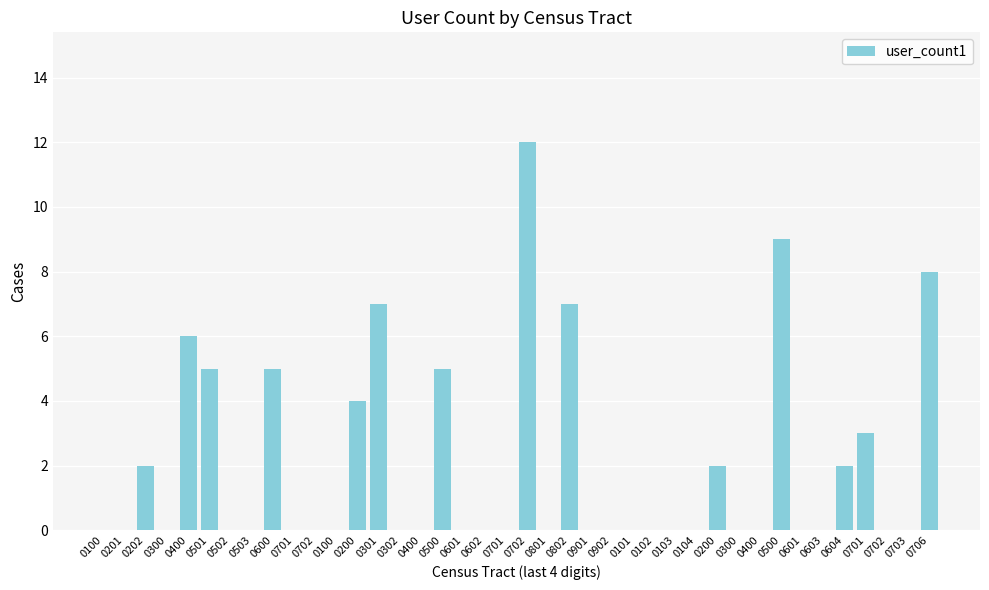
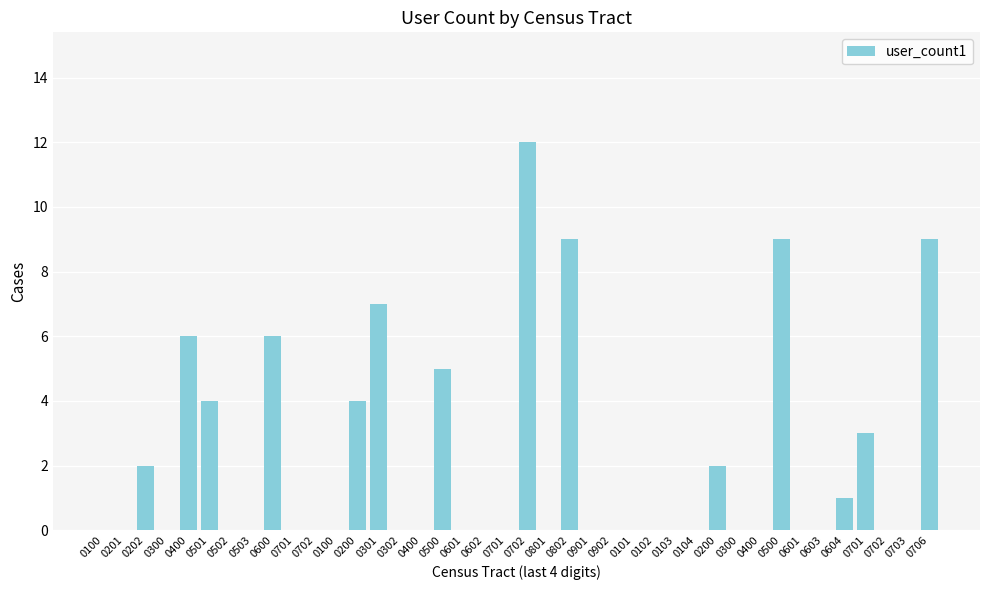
  {
    "0201": 0,
    "0202": 2,
-   "0501": 5,
+   "0501": 4,
    "0502": 0,
    "0503": 0,
-   "0600": 5,
+   "0600": 6,
    "0301": 7,
    "0302": 0,
    "0602": 0,
    "0801": 0,
-   "0802": 7,
+   "0802": 9,
    "0901": 0,
    "0902": 0,
    "0101": 0,
    "0102": 0,
    "0103": 0,
    "0104": 0,
    "0603": 0,
-   "0604": 2,
+   "0604": 1,
    "0703": 0,
-   "0706": 8
+   "0706": 9
  }
